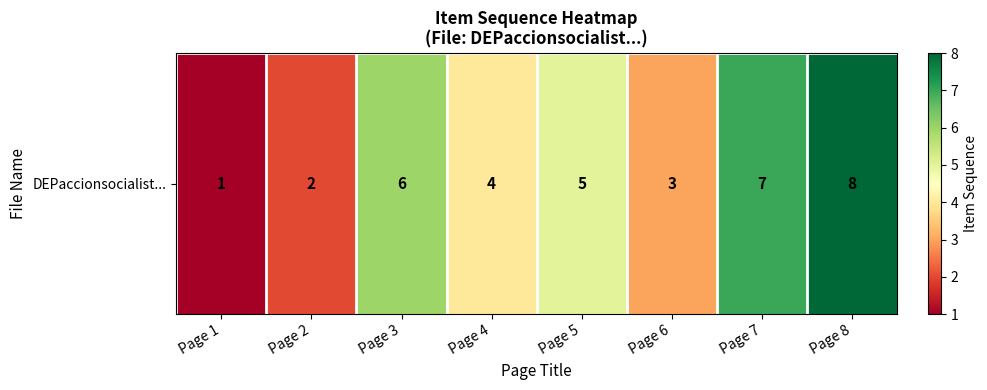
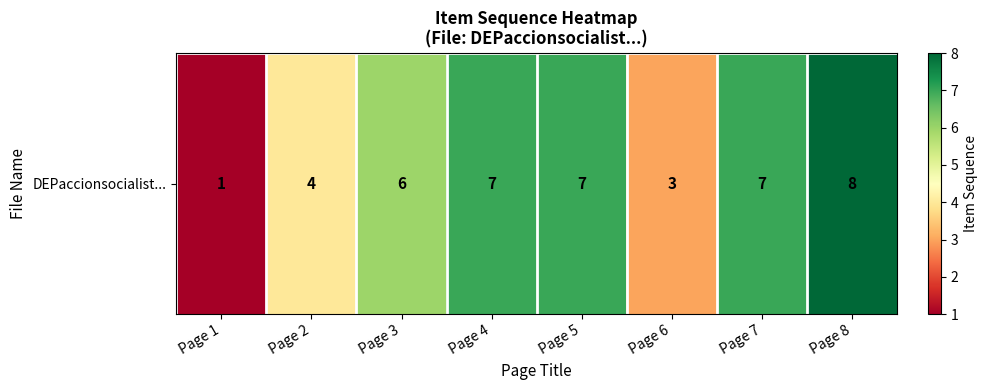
  {
    "DEPaccionsocialist...": {
      "Page 1": 1,
-     "Page 2": 2,
+     "Page 2": 4,
      "Page 3": 6,
-     "Page 4": 4,
-     "Page 5": 5,
+     "Page 4": 7,
+     "Page 5": 7,
      "Page 6": 3,
      "Page 7": 7,
      "Page 8": 8
    }
  }
